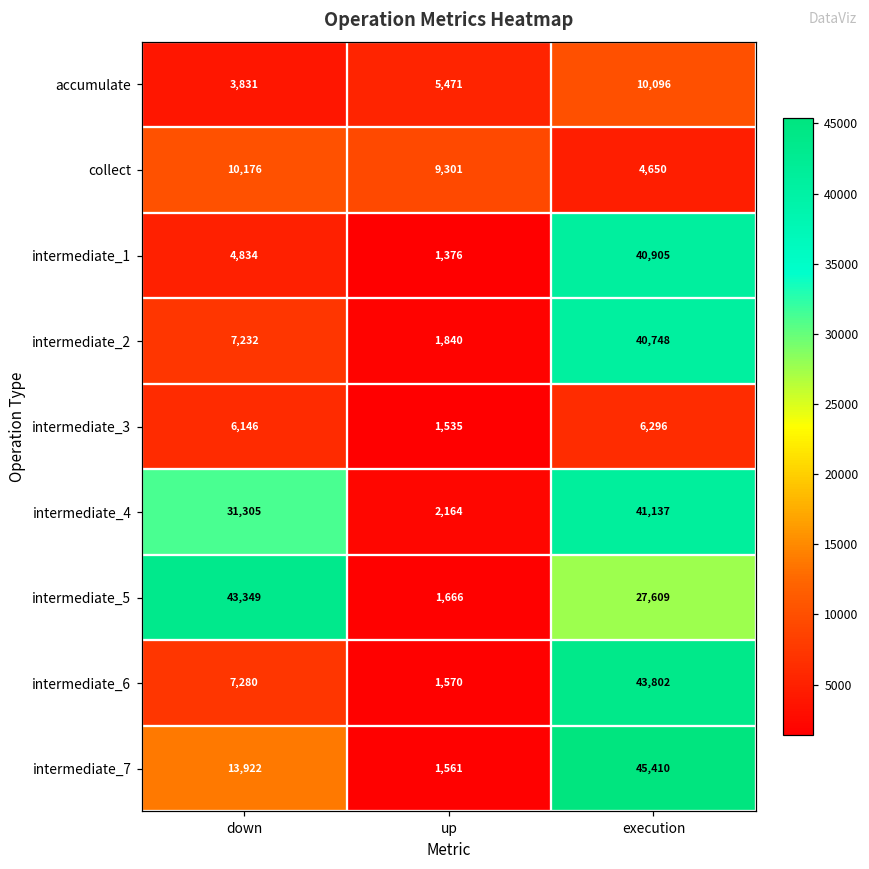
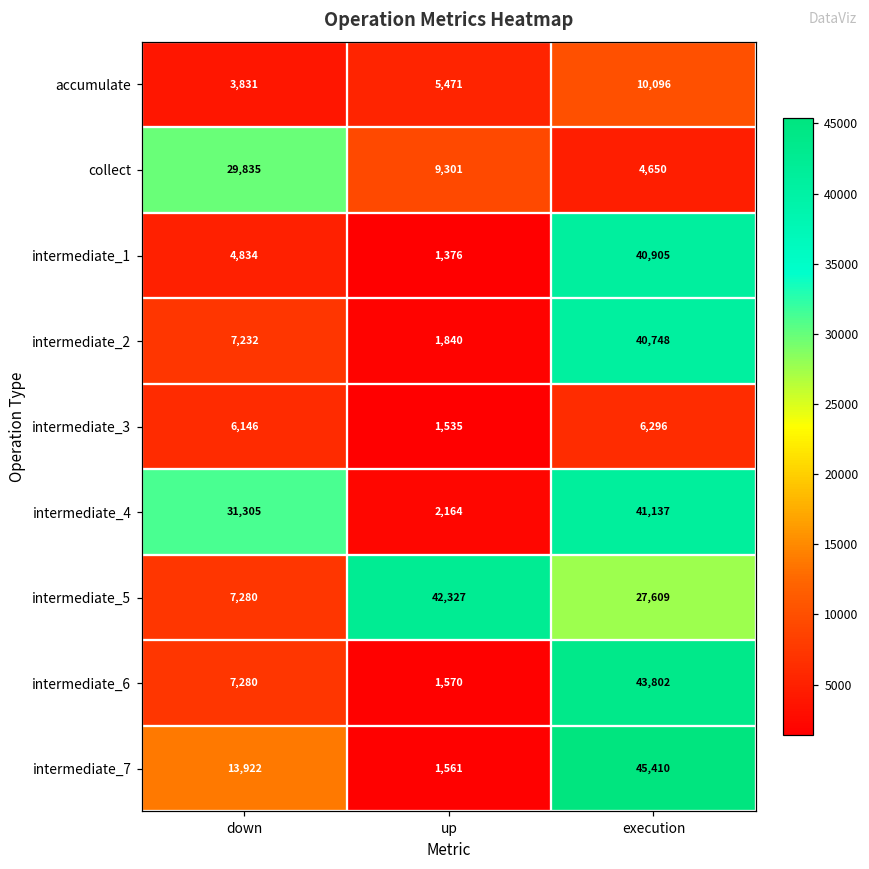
  {
    "accumulate": {
      "down": "3,831",
      "up": "5,471",
      "execution": "10,096"
    },
    "collect": {
-     "down": "10,176",
+     "down": "29,835",
      "up": "9,301",
      "execution": "4,650"
    },
    "intermediate_1": {
      "down": "4,834",
      "up": "1,376",
      "execution": "40,905"
    },
    "intermediate_2": {
      "down": "7,232",
      "up": "1,840",
      "execution": "40,748"
    },
    "intermediate_3": {
      "down": "6,146",
      "up": "1,535",
      "execution": "6,296"
    },
    "intermediate_4": {
      "down": "31,305",
      "up": "2,164",
      "execution": "41,137"
    },
    "intermediate_5": {
-     "down": "43,349",
-     "up": "1,666",
+     "down": "7,280",
+     "up": "42,327",
      "execution": "27,609"
    },
    "intermediate_6": {
      "down": "7,280",
      "up": "1,570",
      "execution": "43,802"
    },
    "intermediate_7": {
      "down": "13,922",
      "up": "1,561",
      "execution": "45,410"
    }
  }
